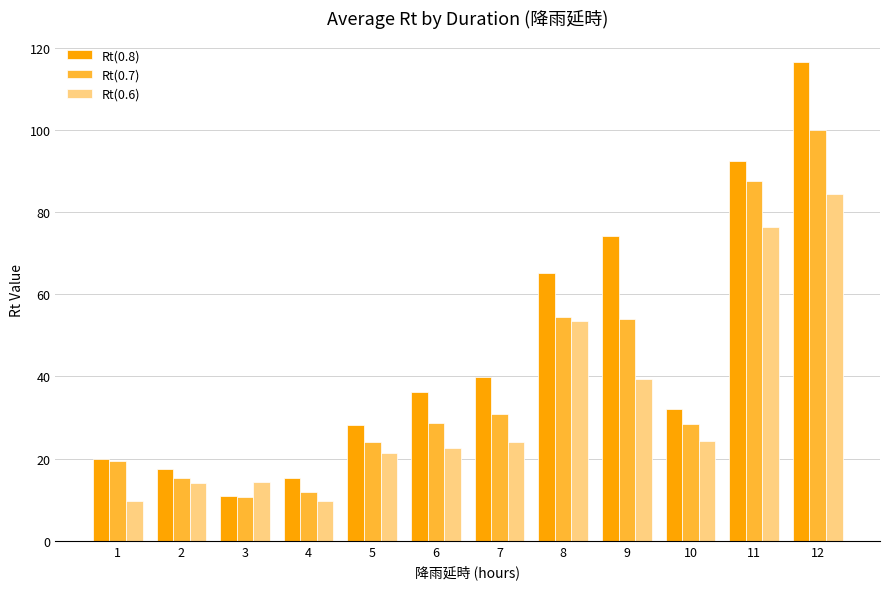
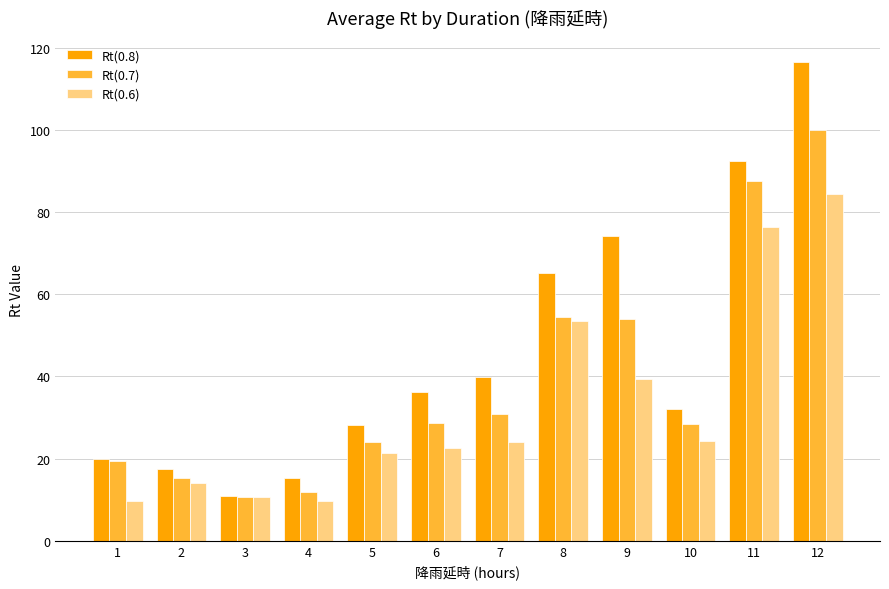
  {
    "Rt(0.6)": {
      "1": 10,
      "2": 14,
-     "3": 14,
+     "3": 11,
      "4": 10,
      "5": 21,
      "6": 23,
      "7": 24,
      "8": 54,
      "9": 39,
      "10": 24,
      "11": 77,
      "12": 85
    }
  }
